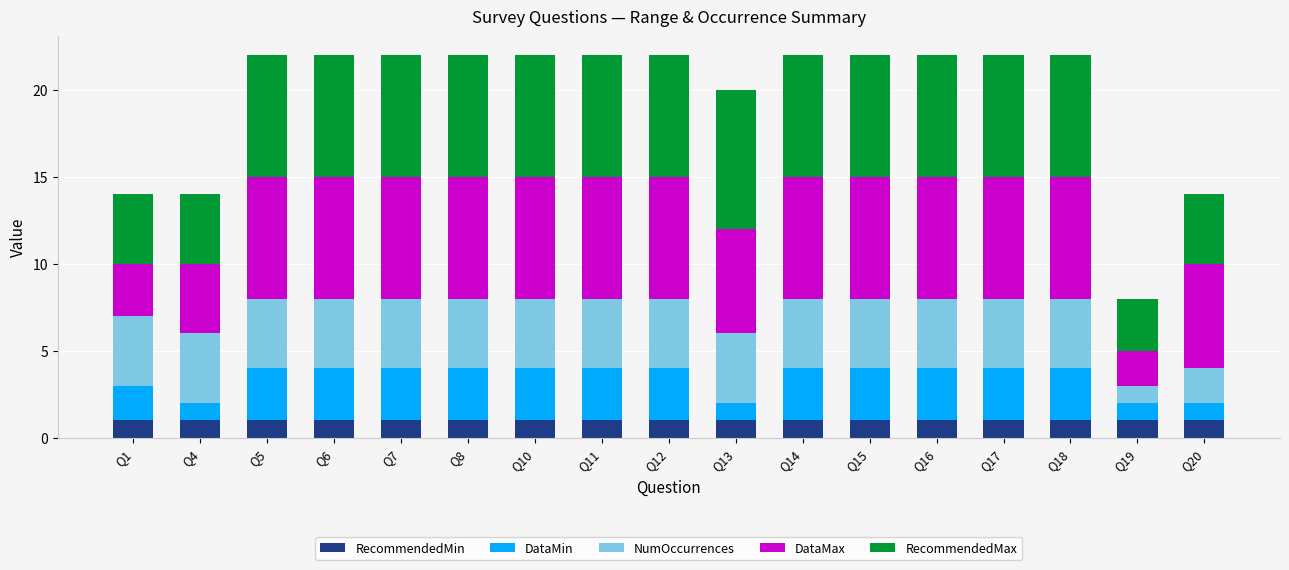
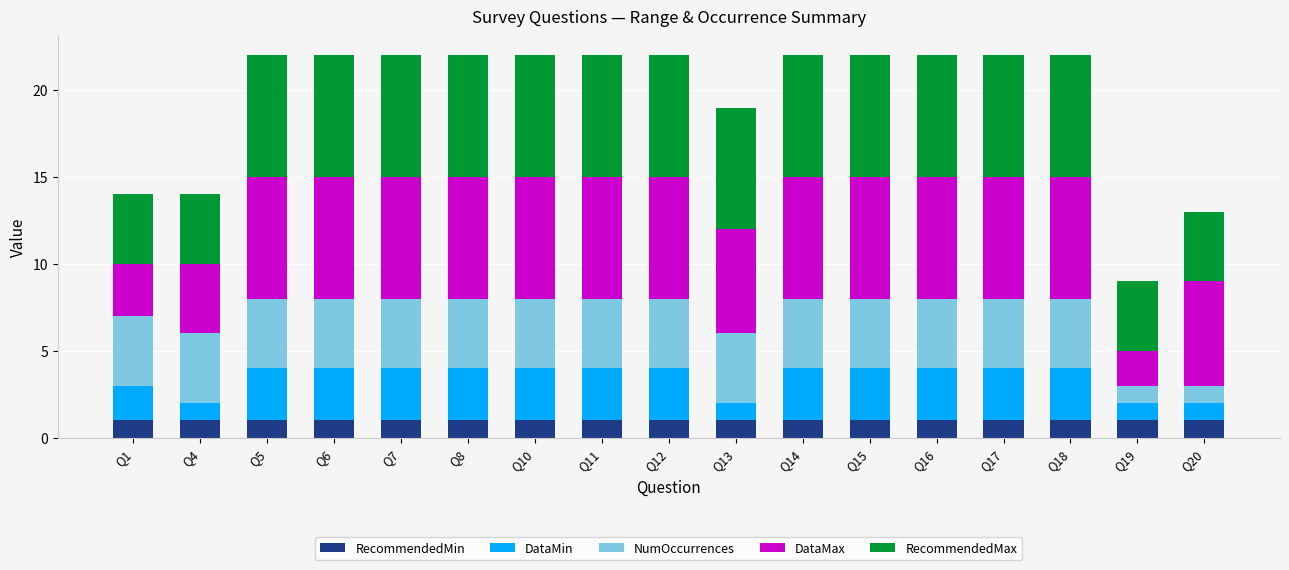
  {
    "RecommendedMin": {
      "Q1": 1,
      "Q4": 1,
      "Q5": 1,
      "Q6": 1,
      "Q7": 1,
      "Q8": 1,
      "Q10": 1,
      "Q11": 1,
      "Q12": 1,
      "Q13": 1,
      "Q14": 1,
      "Q15": 1,
      "Q16": 1,
      "Q17": 1,
      "Q18": 1,
      "Q19": 1,
      "Q20": 1
    },
    "NumOccurrences": {
      "Q1": 4,
      "Q4": 4,
      "Q5": 4,
      "Q6": 4,
      "Q7": 4,
      "Q8": 4,
      "Q10": 4,
      "Q11": 4,
      "Q12": 4,
      "Q13": 4,
      "Q14": 4,
      "Q15": 4,
      "Q16": 4,
      "Q17": 4,
      "Q18": 4,
      "Q19": 1,
-     "Q20": 2
+     "Q20": 1
    },
    "DataMax": {
      "Q1": 3,
      "Q4": 4,
      "Q5": 7,
      "Q6": 7,
      "Q7": 7,
      "Q8": 7,
      "Q10": 7,
      "Q11": 7,
      "Q12": 7,
      "Q13": 6,
      "Q14": 7,
      "Q15": 7,
      "Q16": 7,
      "Q17": 7,
      "Q18": 7,
      "Q19": 2,
      "Q20": 6
    },
    "RecommendedMax": {
      "Q1": 4,
      "Q4": 4,
      "Q5": 7,
      "Q6": 7,
      "Q7": 7,
      "Q8": 7,
      "Q10": 7,
      "Q11": 7,
      "Q12": 7,
-     "Q13": 8,
+     "Q13": 7,
      "Q14": 7,
      "Q15": 7,
      "Q16": 7,
      "Q17": 7,
      "Q18": 7,
-     "Q19": 3,
+     "Q19": 4,
      "Q20": 4
    }
  }
